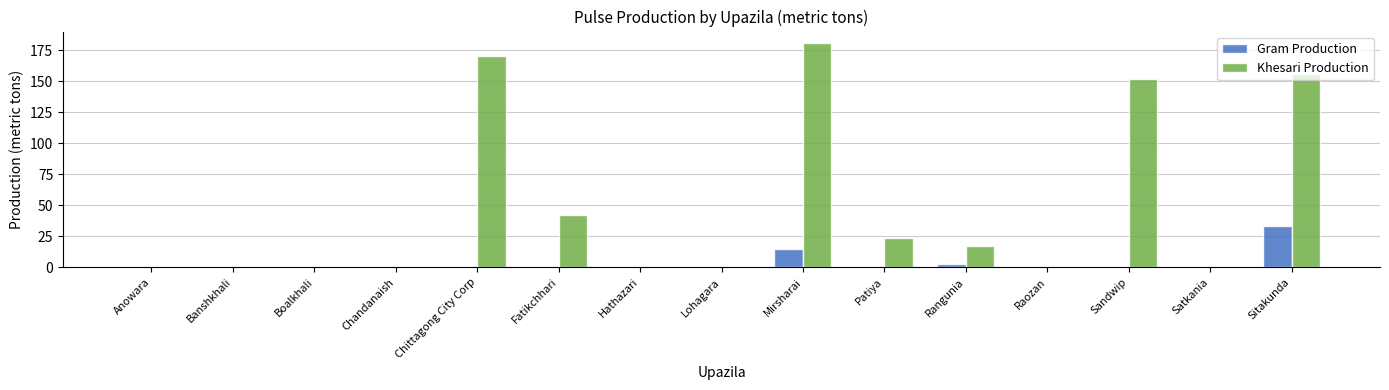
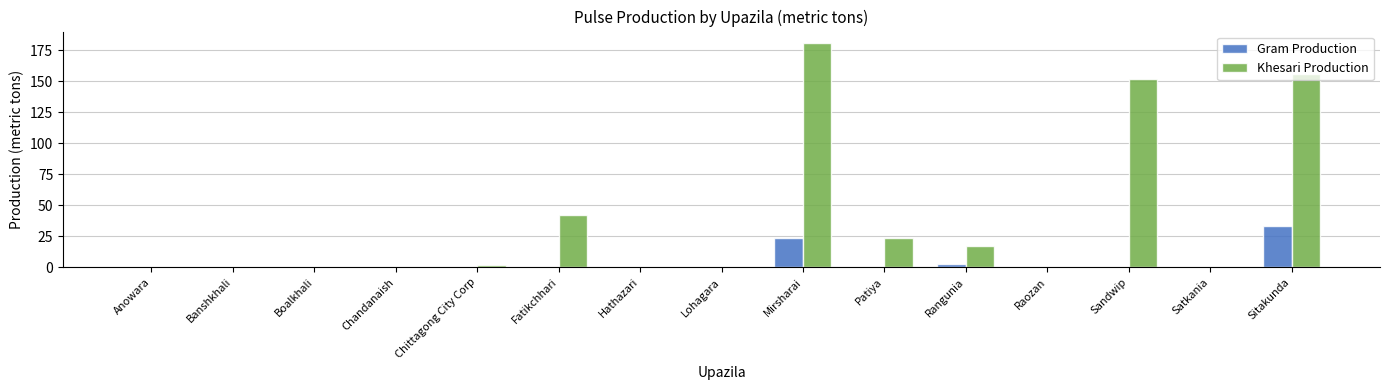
  {
    "Gram Production": {
      "Anowara": 0,
      "Banshkhali": 0,
      "Boalkhali": 0,
      "Chandanaish": 0,
      "Chittagong City Corp": 0,
      "Fatikchhari": 0,
      "Hathazari": 0,
      "Lohagara": 0,
-     "Mirsharai": 15,
+     "Mirsharai": 24,
      "Patiya": 0,
      "Rangunia": 3,
      "Raozan": 0,
      "Sandwip": 0,
      "Satkania": 0,
      "Sitakunda": 33
    },
    "Khesari Production": {
      "Anowara": 0,
      "Banshkhali": 0,
      "Boalkhali": 0,
      "Chandanaish": 0,
-     "Chittagong City Corp": 170,
+     "Chittagong City Corp": 2,
      "Fatikchhari": 42,
      "Hathazari": 0,
      "Lohagara": 0,
      "Mirsharai": 181,
      "Patiya": 24,
      "Rangunia": 17,
      "Raozan": 0,
      "Sandwip": 152,
      "Satkania": 0
    }
  }
